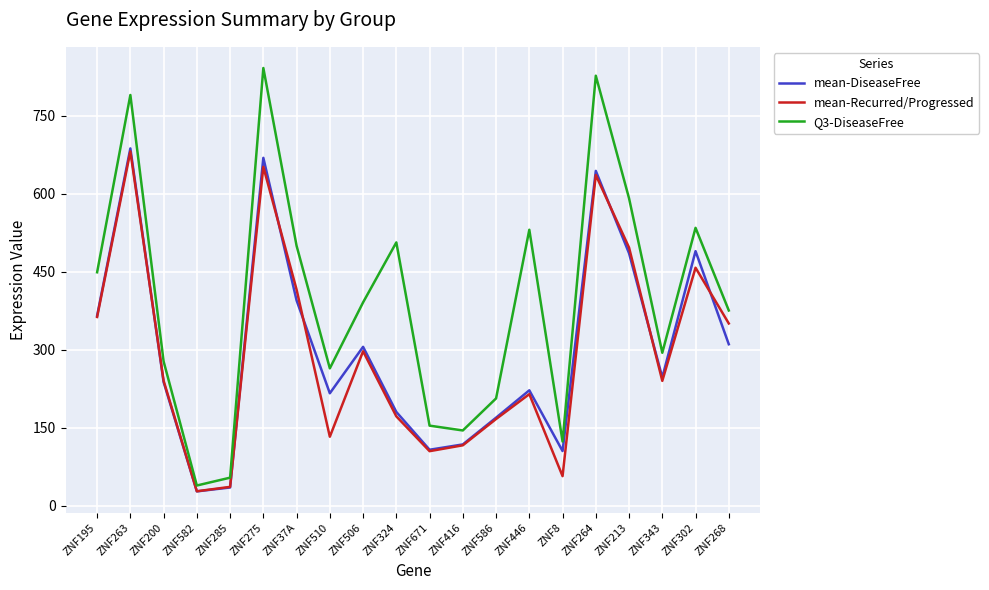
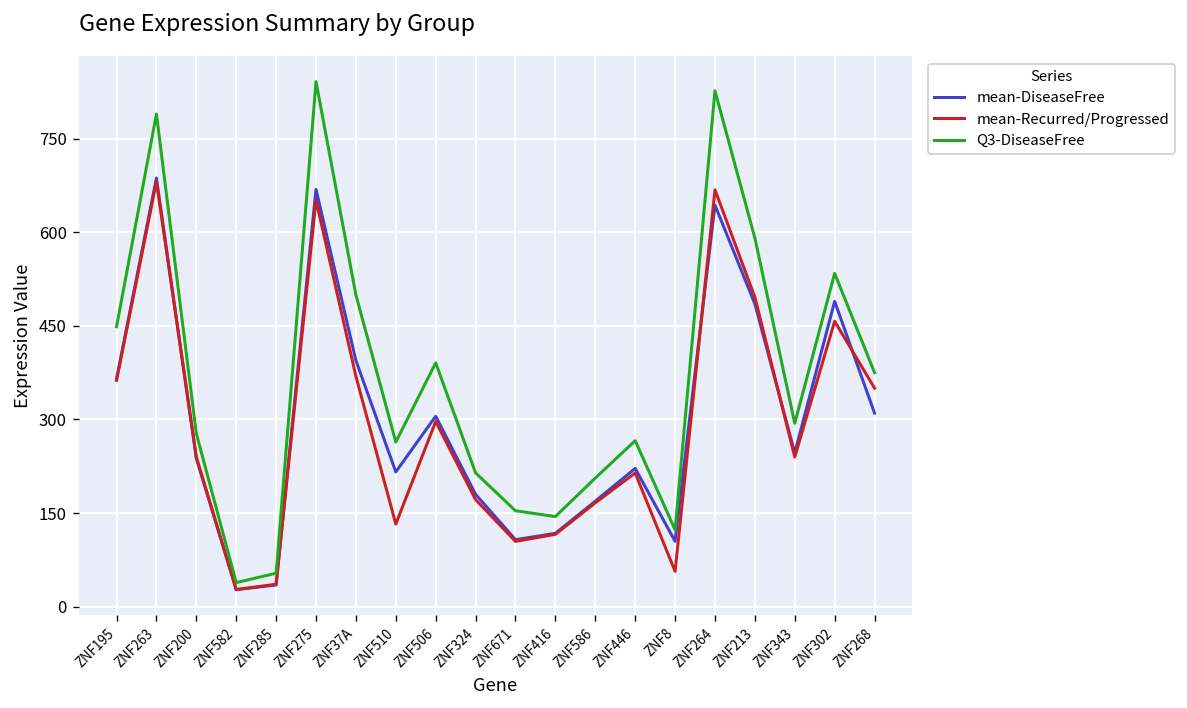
  {
    "mean-DiseaseFree": {
      "ZNF263": 690,
      "ZNF275": 670,
      "ZNF37A": 390,
      "ZNF510": 220,
      "ZNF506": 310,
      "ZNF324": 180,
      "ZNF446": 220,
      "ZNF8": 100,
      "ZNF264": 640,
      "ZNF213": 490,
      "ZNF343": 250,
      "ZNF302": 490,
      "ZNF268": 310
    },
    "mean-Recurred/Progressed": {
      "ZNF263": 680,
      "ZNF275": 650,
-     "ZNF37A": 420,
+     "ZNF37A": 370,
      "ZNF510": 130,
      "ZNF506": 300,
      "ZNF324": 170,
      "ZNF446": 210,
      "ZNF8": 60,
-     "ZNF264": 640,
+     "ZNF264": 670,
      "ZNF213": 500,
      "ZNF343": 240,
      "ZNF302": 460,
      "ZNF268": 350
    },
    "Q3-DiseaseFree": {
      "ZNF195": 450,
      "ZNF263": 790,
      "ZNF200": 280,
      "ZNF582": 40,
      "ZNF285": 50,
      "ZNF275": 840,
      "ZNF37A": 500,
      "ZNF510": 260,
      "ZNF506": 390,
-     "ZNF324": 510,
+     "ZNF324": 210,
      "ZNF671": 150,
      "ZNF416": 140,
      "ZNF586": 210,
-     "ZNF446": 530,
+     "ZNF446": 270,
      "ZNF8": 120,
      "ZNF264": 830,
      "ZNF213": 590,
      "ZNF343": 290,
      "ZNF302": 530,
      "ZNF268": 380
    }
  }
